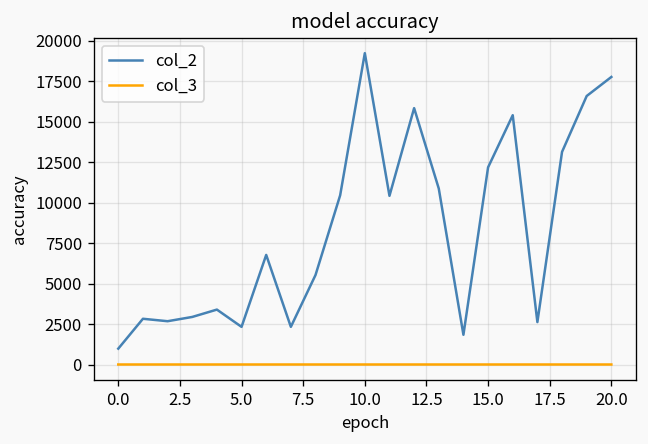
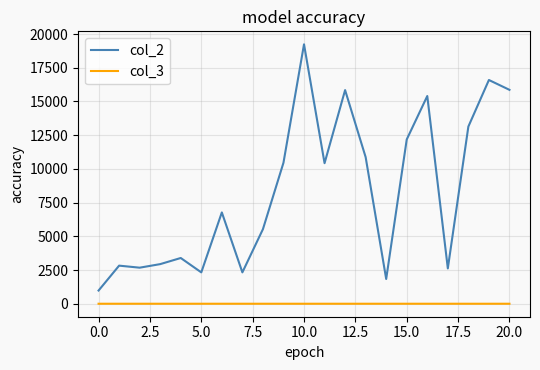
  {
    "col_2": {
      "0.0": 1000,
      "5.0": 2300,
      "10.0": 19200,
      "15.0": 12200,
-     "20.0": 17800
+     "20.0": 15900
    },
    "col_3": {
      "0.0": 0,
      "5.0": 0,
      "10.0": 0,
      "15.0": 0,
      "20.0": 0
    }
  }
